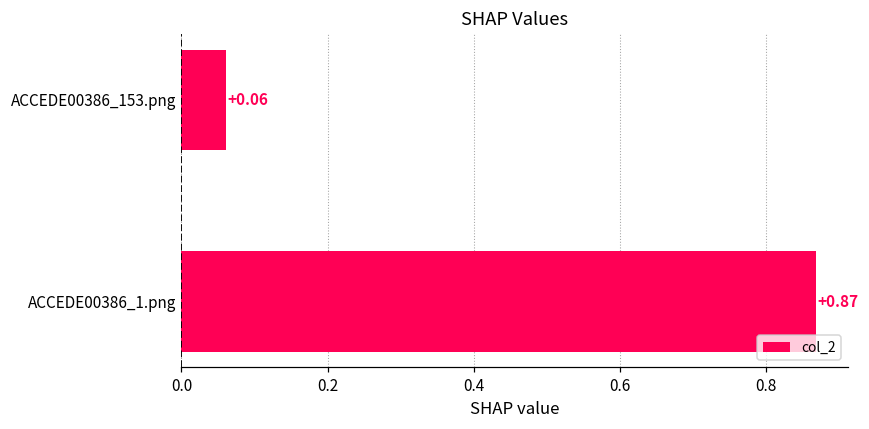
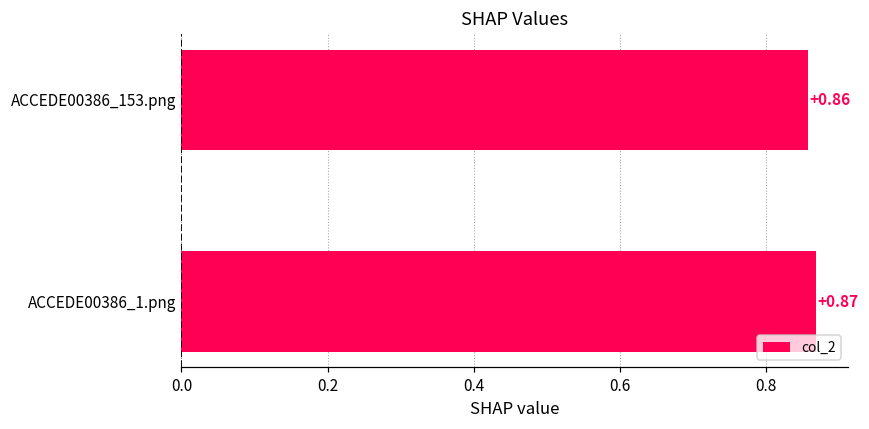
  {
-   "ACCEDE00386_153.png": "+0.06",
+   "ACCEDE00386_153.png": "+0.86",
    "ACCEDE00386_1.png": "+0.87"
  }
